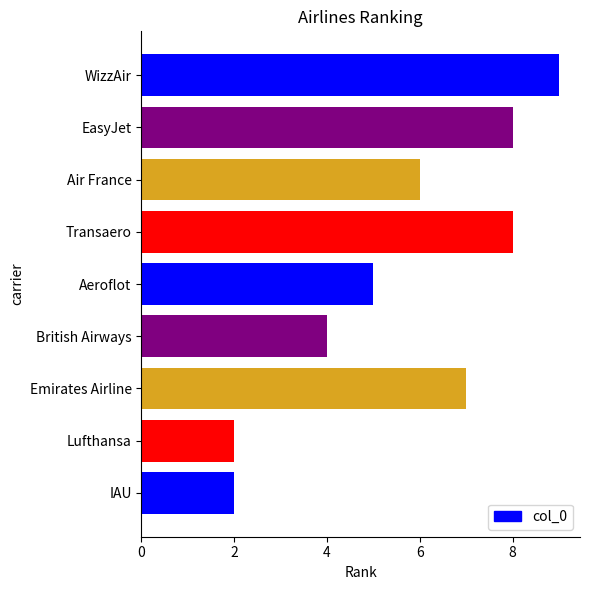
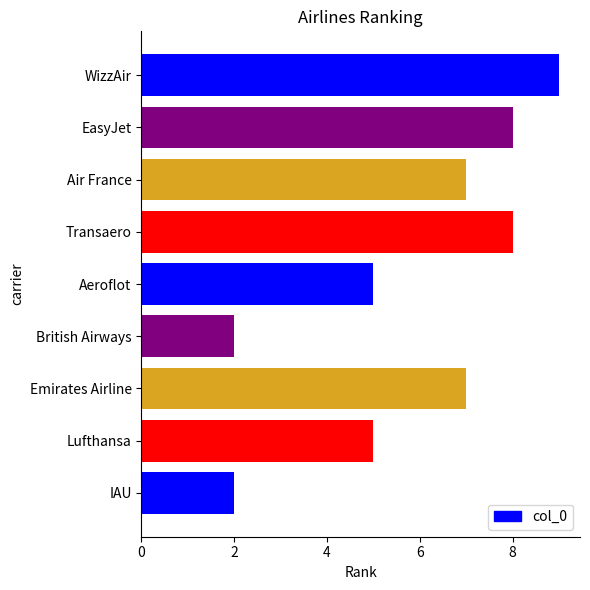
  {
    "WizzAir": 9,
    "EasyJet": 8,
-   "Air France": 6,
+   "Air France": 7,
    "Transaero": 8,
    "Aeroflot": 5,
-   "British Airways": 4,
+   "British Airways": 2,
    "Emirates Airline": 7,
-   "Lufthansa": 2,
+   "Lufthansa": 5,
    "IAU": 2
  }
